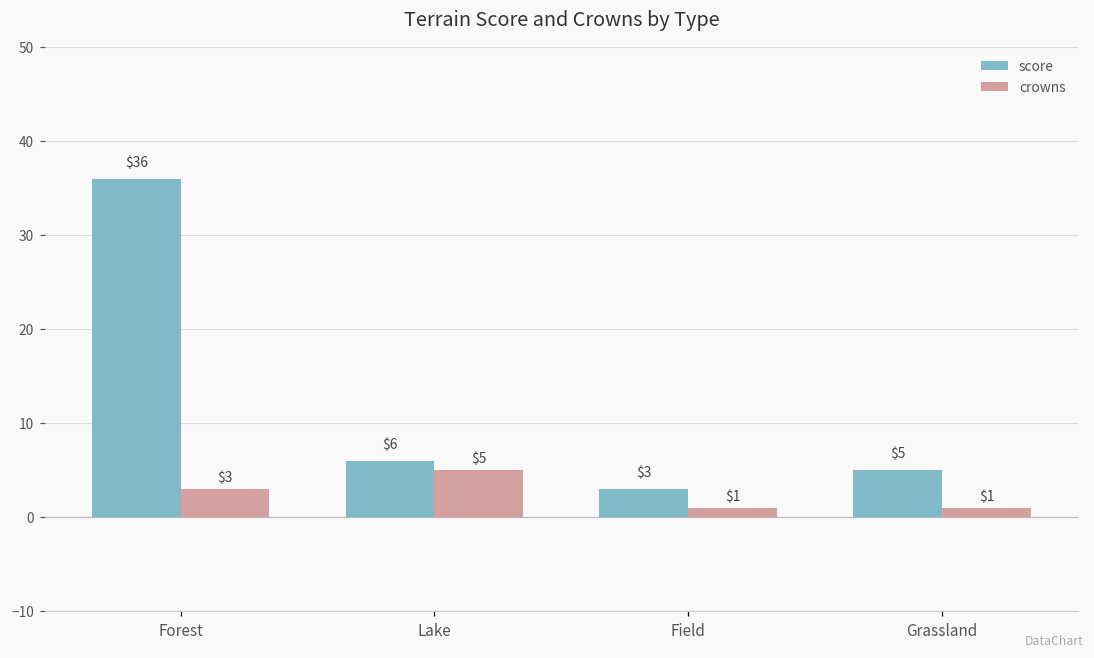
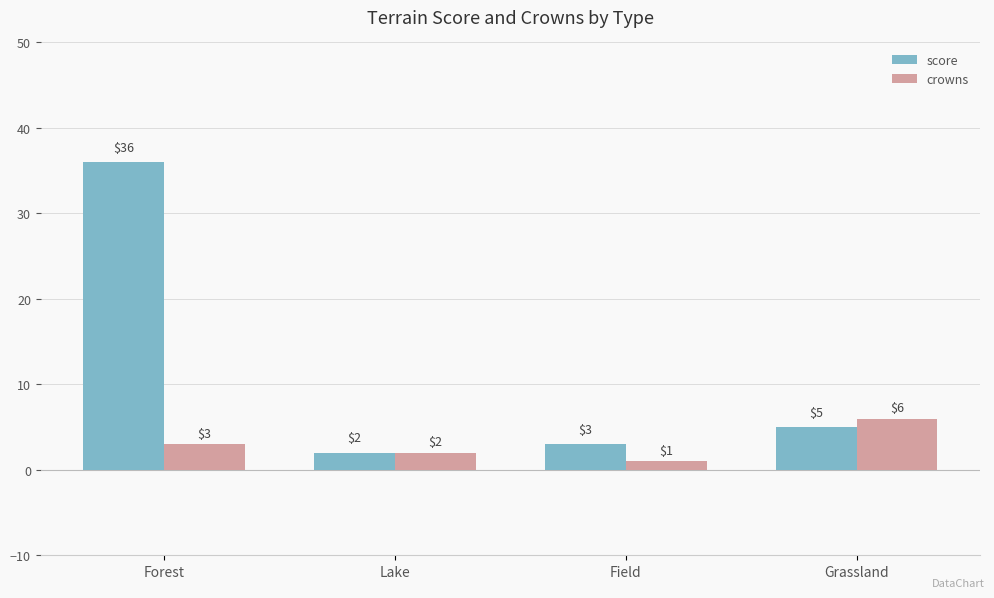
  {
    "score": {
      "Forest": "$36",
-     "Lake": "$6",
+     "Lake": "$2",
      "Field": "$3",
      "Grassland": "$5"
    },
    "crowns": {
      "Forest": "$3",
-     "Lake": "$5",
+     "Lake": "$2",
      "Field": "$1",
-     "Grassland": "$1"
+     "Grassland": "$6"
    }
  }
